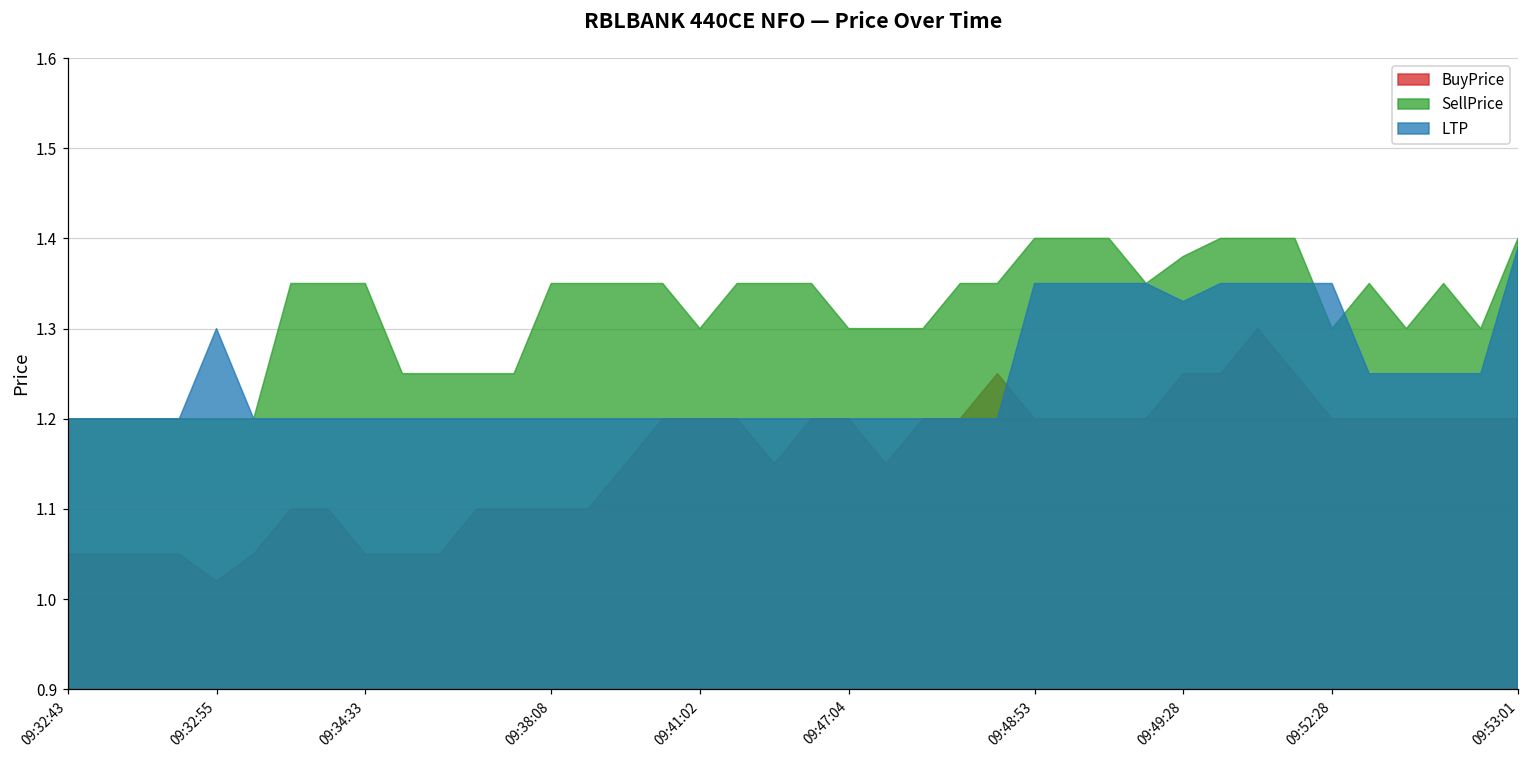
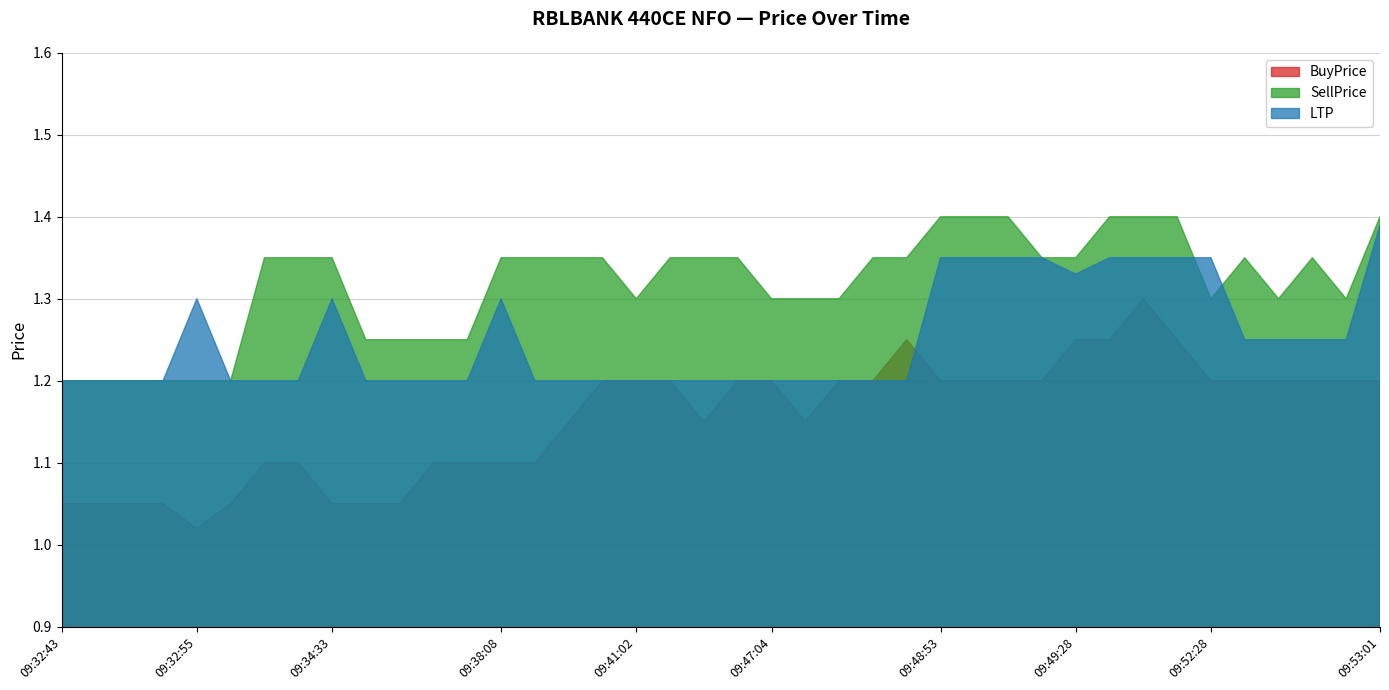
  {
    "BuyPrice": {
      "09:32:55": 1.02,
      "09:34:33": 1.05,
      "09:38:08": 1.10,
      "09:49:28": 1.25,
      "09:52:28": 1.20,
      "09:53:01": 1.20
    },
    "SellPrice": {
      "09:32:55": 1.20,
      "09:34:33": 1.35,
      "09:38:08": 1.35,
      "09:41:02": 1.30,
      "09:47:04": 1.30,
-     "09:49:28": 1.38,
+     "09:49:28": 1.35,
      "09:52:28": 1.30,
      "09:53:01": 1.40
    },
    "LTP": {
      "09:32:55": 1.3,
-     "09:34:33": 1.2,
-     "09:38:08": 1.2,
+     "09:34:33": 1.3,
+     "09:38:08": 1.3,
      "09:49:28": 1.33,
      "09:52:28": 1.35,
      "09:53:01": 1.39
    }
  }
